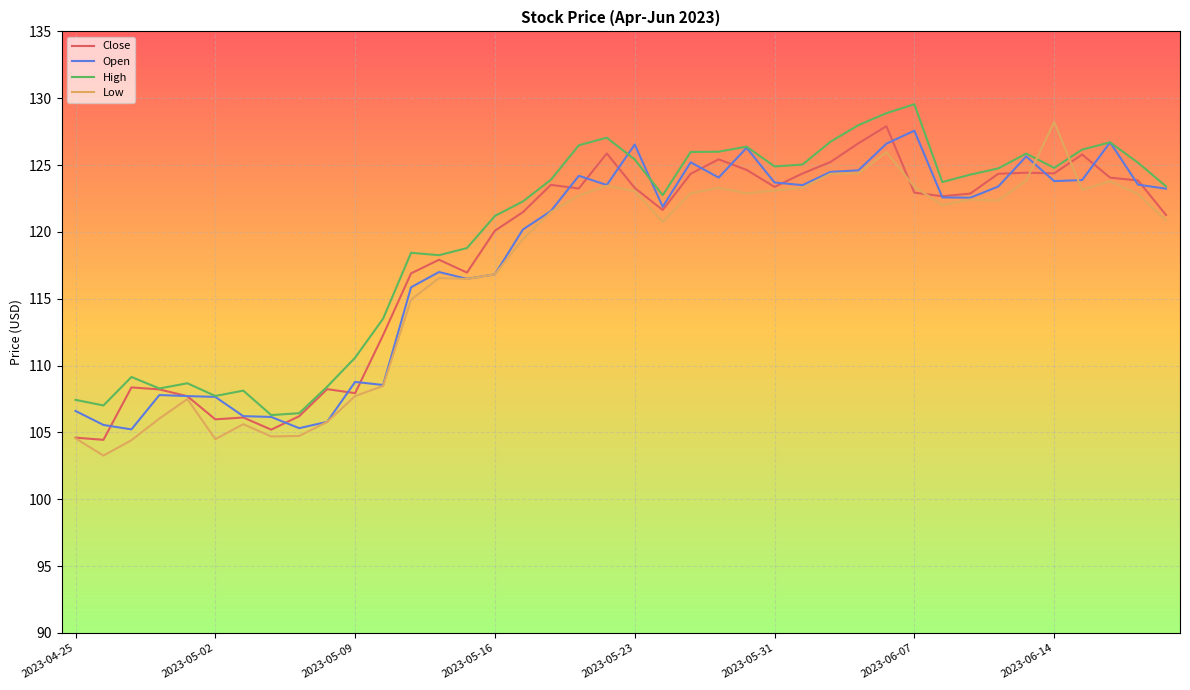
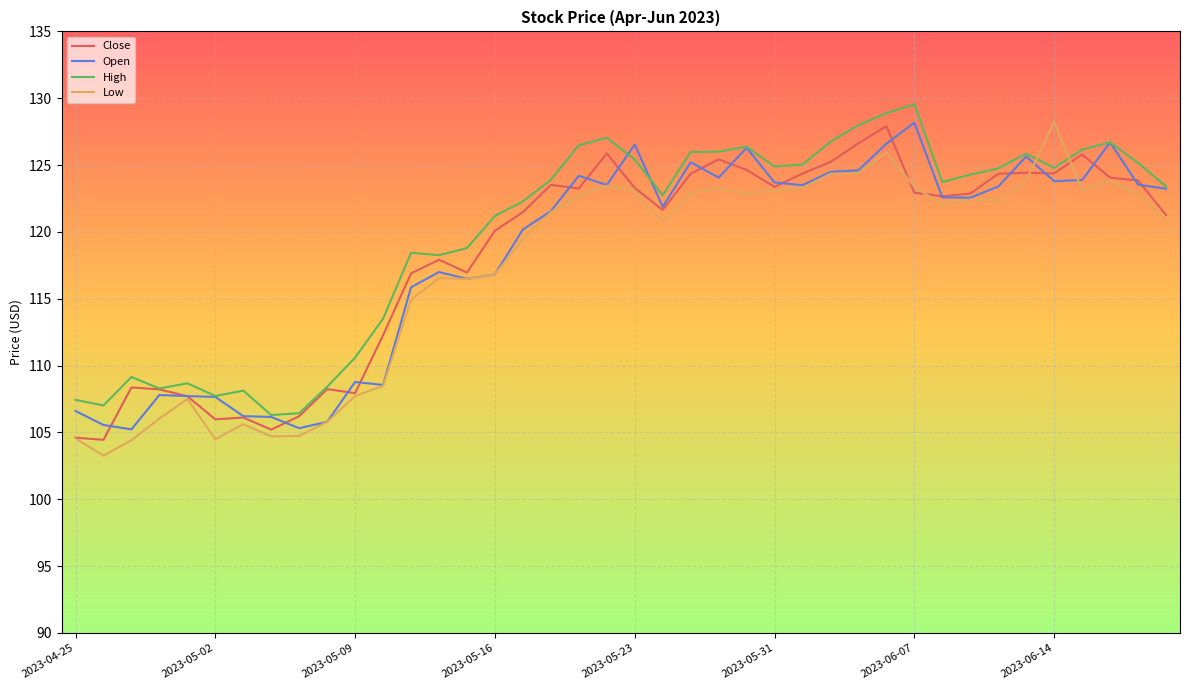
  {
    "Close": {
      "2023-05-02": 106.0,
      "2023-05-09": 107.9,
      "2023-05-16": 120.1,
      "2023-05-23": 123.3,
      "2023-05-31": 123.4,
      "2023-06-07": 122.9,
      "2023-06-14": 124.4
    },
    "Open": {
      "2023-04-25": 106.6,
      "2023-05-09": 108.8,
      "2023-05-23": 126.5,
      "2023-05-31": 123.7,
-     "2023-06-07": 127.6,
+     "2023-06-07": 128.2,
      "2023-06-14": 123.8
    },
    "High": {
      "2023-04-25": 107.4,
      "2023-05-09": 110.6,
      "2023-05-16": 121.2,
      "2023-05-23": 125.4,
      "2023-05-31": 124.9,
      "2023-06-07": 129.6,
      "2023-06-14": 124.8
    },
    "Low": {
      "2023-05-02": 104.5,
      "2023-05-09": 107.7,
      "2023-05-23": 123.1,
      "2023-05-31": 123.1,
      "2023-06-07": 123.4,
      "2023-06-14": 128.2
    }
  }
